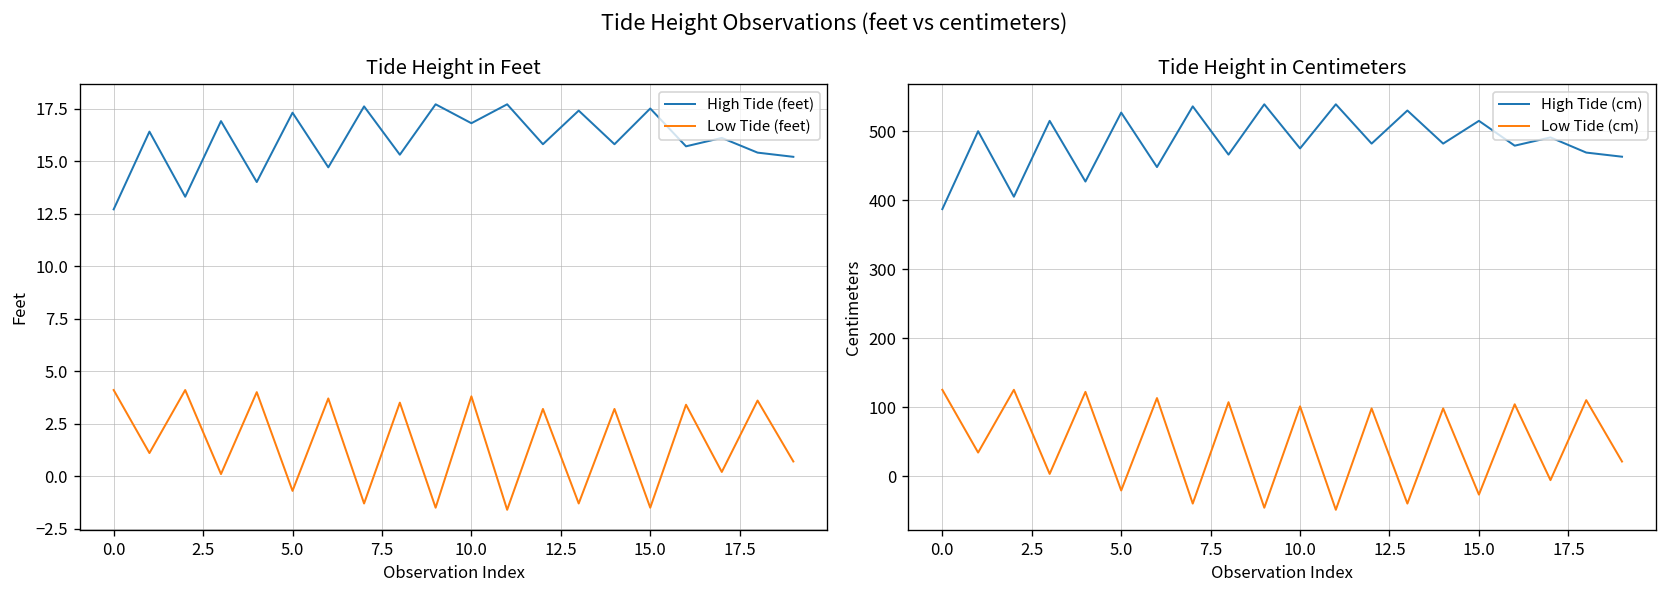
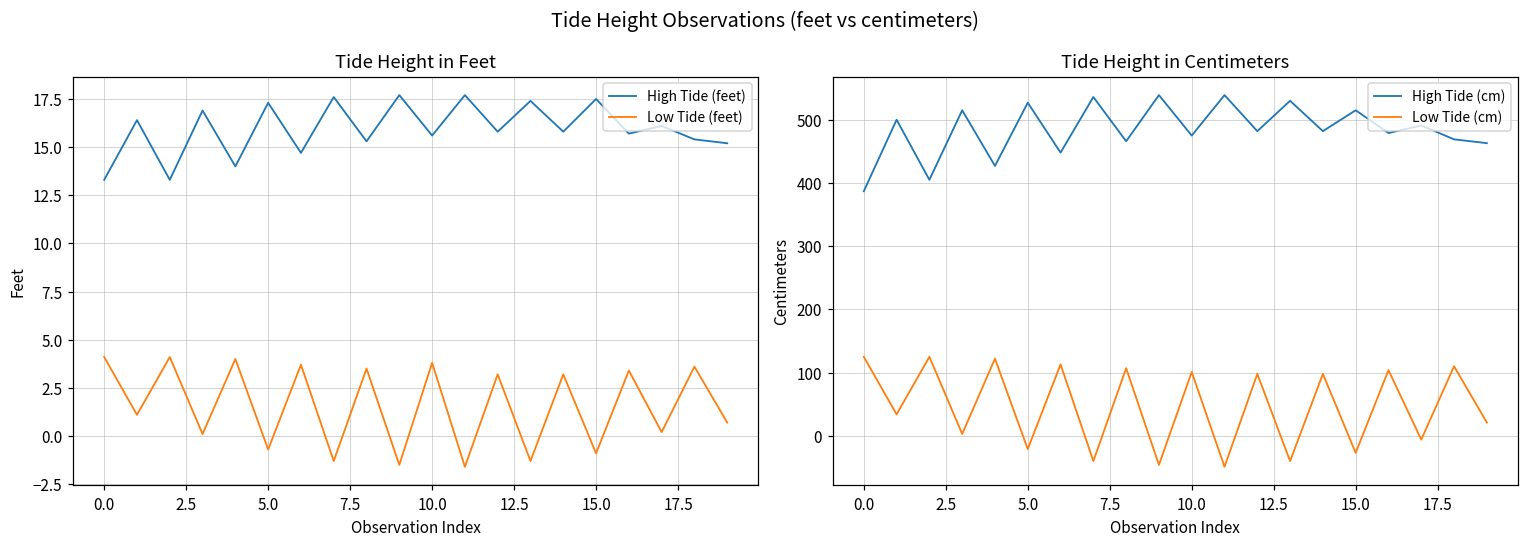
  {
    "Tide Height in Feet": {
      "High Tide (feet)": {
-       "0.0": 12.7,
+       "0.0": 13.3,
        "5.0": 17.3,
-       "10.0": 16.8,
+       "10.0": 15.6,
        "15.0": 17.5
      },
      "Low Tide (feet)": {
        "0.0": 4.1,
        "5.0": -0.7,
        "10.0": 3.8,
-       "15.0": -1.5
+       "15.0": -0.9
      }
    },
    "Tide Height in Centimeters": {
      "High Tide (cm)": {
        "0.0": 390,
        "5.0": 530,
        "10.0": 480,
        "15.0": 520
      },
      "Low Tide (cm)": {
        "0.0": 130,
        "5.0": -20,
        "10.0": 100,
        "15.0": -30
      }
    }
  }
